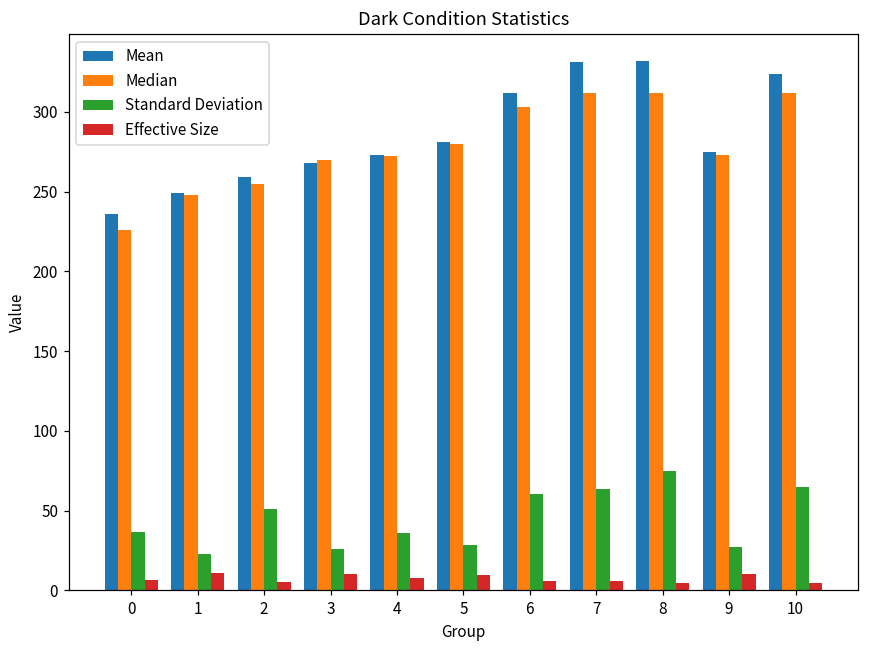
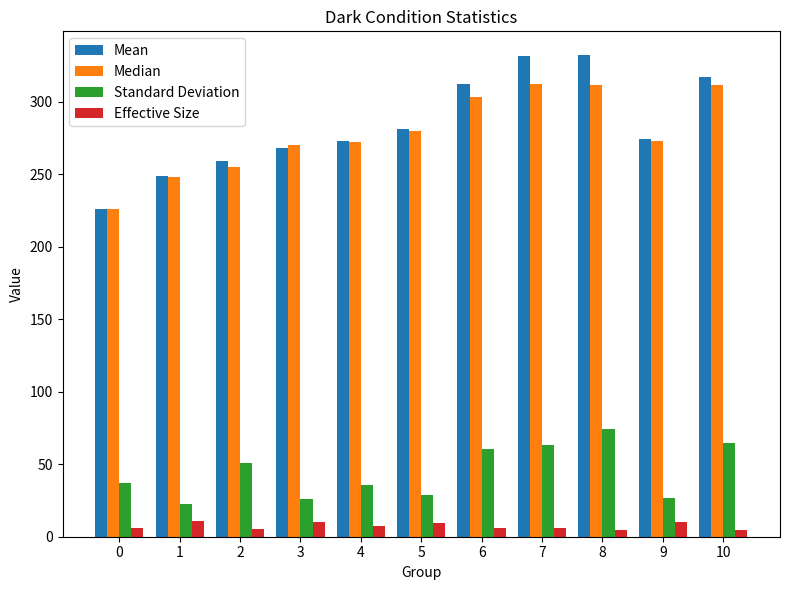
  {
    "Mean": {
-     "0": 236,
+     "0": 226,
      "1": 249,
      "2": 259,
      "3": 268,
      "4": 273,
      "5": 281,
      "6": 312,
      "7": 331,
      "8": 332,
      "9": 275,
-     "10": 324
+     "10": 317
    },
    "Median": {
      "0": 226,
      "1": 248,
      "2": 255,
      "3": 270,
      "4": 272,
      "5": 280,
      "6": 303,
      "7": 312,
      "8": 312,
      "9": 273,
      "10": 312
    },
    "Standard Deviation": {
      "0": 37,
      "1": 23,
      "2": 51,
      "3": 26,
      "4": 36,
      "5": 28,
      "6": 60,
      "7": 63,
      "8": 75,
      "9": 27,
      "10": 65
    },
    "Effective Size": {
      "0": 6,
      "1": 11,
      "2": 5,
      "3": 10,
      "4": 8,
      "5": 10,
      "6": 6,
      "7": 6,
      "8": 4,
      "9": 10,
      "10": 5
    }
  }
